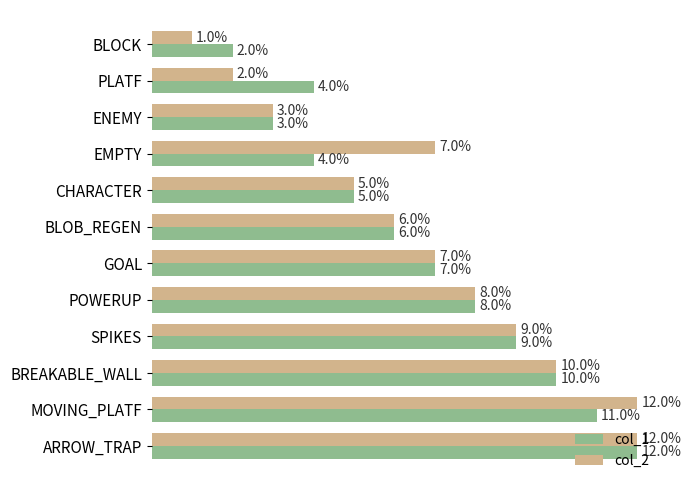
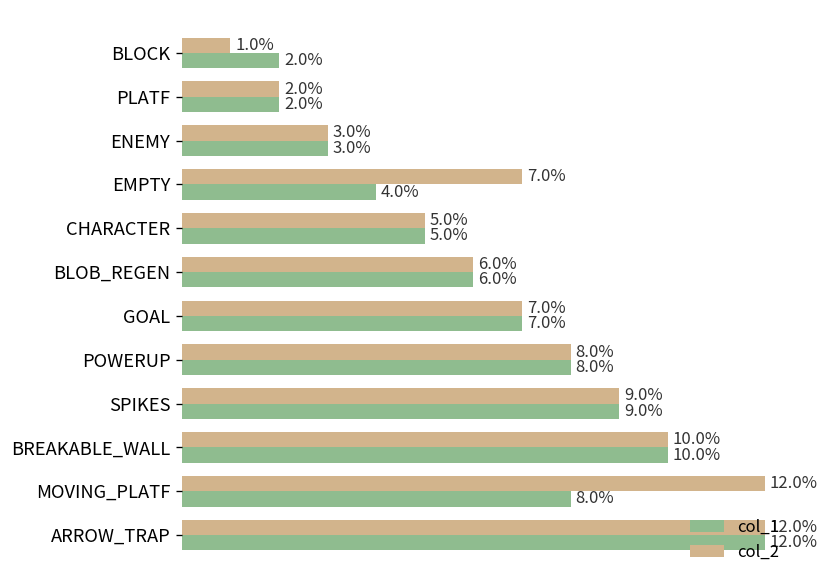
  {
    "col_1": {
      "BLOCK": "2.0%",
-     "PLATF": "4.0%",
+     "PLATF": "2.0%",
      "ENEMY": "3.0%",
      "EMPTY": "4.0%",
      "CHARACTER": "5.0%",
      "BLOB_REGEN": "6.0%",
      "GOAL": "7.0%",
      "POWERUP": "8.0%",
      "SPIKES": "9.0%",
      "BREAKABLE_WALL": "10.0%",
-     "MOVING_PLATF": "11.0%",
+     "MOVING_PLATF": "8.0%",
      "ARROW_TRAP": "12.0%"
    },
    "col_2": {
      "BLOCK": "1.0%",
      "PLATF": "2.0%",
      "ENEMY": "3.0%",
      "EMPTY": "7.0%",
      "CHARACTER": "5.0%",
      "BLOB_REGEN": "6.0%",
      "GOAL": "7.0%",
      "POWERUP": "8.0%",
      "SPIKES": "9.0%",
      "BREAKABLE_WALL": "10.0%",
      "MOVING_PLATF": "12.0%",
      "ARROW_TRAP": "12.0%"
    }
  }
